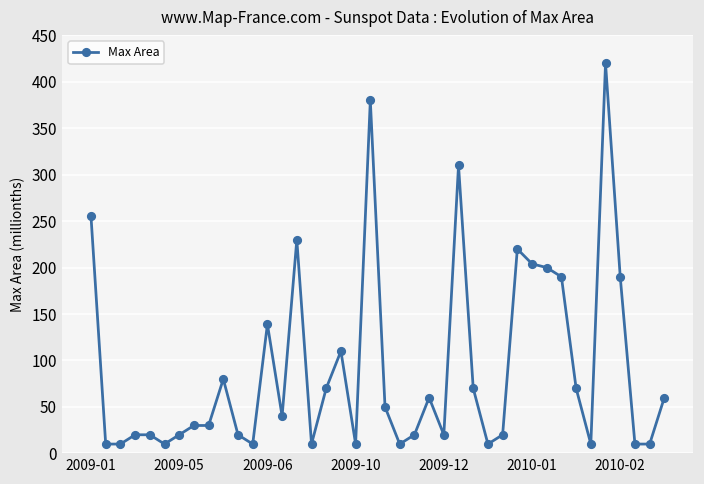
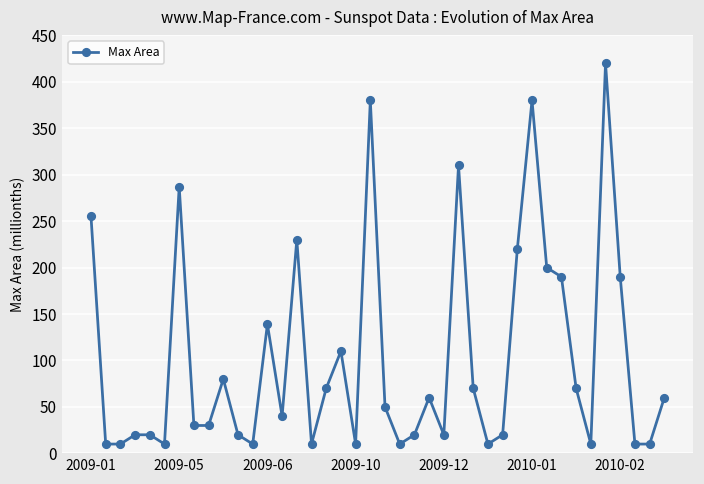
  {
    "2009-01": 260,
-   "2009-05": 20,
+   "2009-05": 290,
    "2009-06": 140,
    "2009-10": 10,
    "2009-12": 20,
-   "2010-01": 200,
+   "2010-01": 380,
    "2010-02": 190
  }
